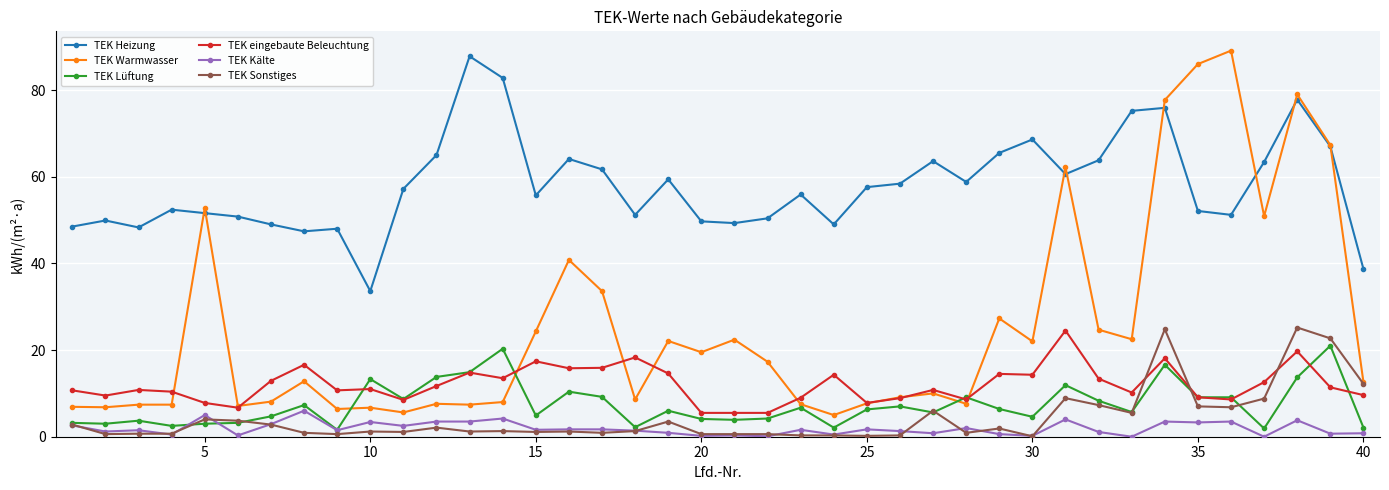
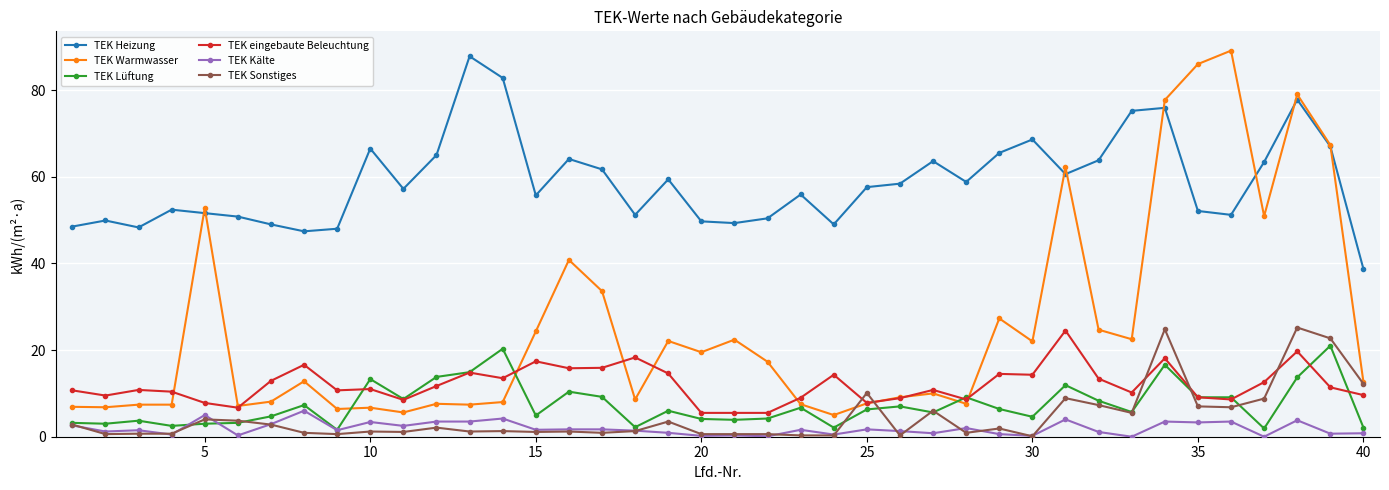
  {
    "TEK Heizung": {
      "5": 52,
-     "10": 34,
+     "10": 67,
      "15": 56,
      "20": 50,
      "25": 58,
      "30": 69,
      "35": 52,
      "40": 39
    },
    "TEK Warmwasser": {
      "5": 53,
      "10": 7,
      "15": 24,
      "20": 20,
      "30": 22,
      "35": 86
    },
    "TEK Lüftung": {
      "5": 3,
      "10": 13,
      "15": 5,
      "20": 4,
      "25": 6,
      "30": 5,
      "40": 2
    },
    "TEK eingebaute Beleuchtung": {
      "5": 8,
      "10": 11,
      "15": 17,
      "20": 6,
      "30": 14,
      "40": 10
    },
    "TEK Kälte": {
      "5": 5,
      "10": 3,
      "25": 2,
      "35": 3,
      "40": 1
    },
    "TEK Sonstiges": {
      "5": 4,
      "10": 1,
-     "25": 0,
+     "25": 10,
      "35": 7
    }
  }
